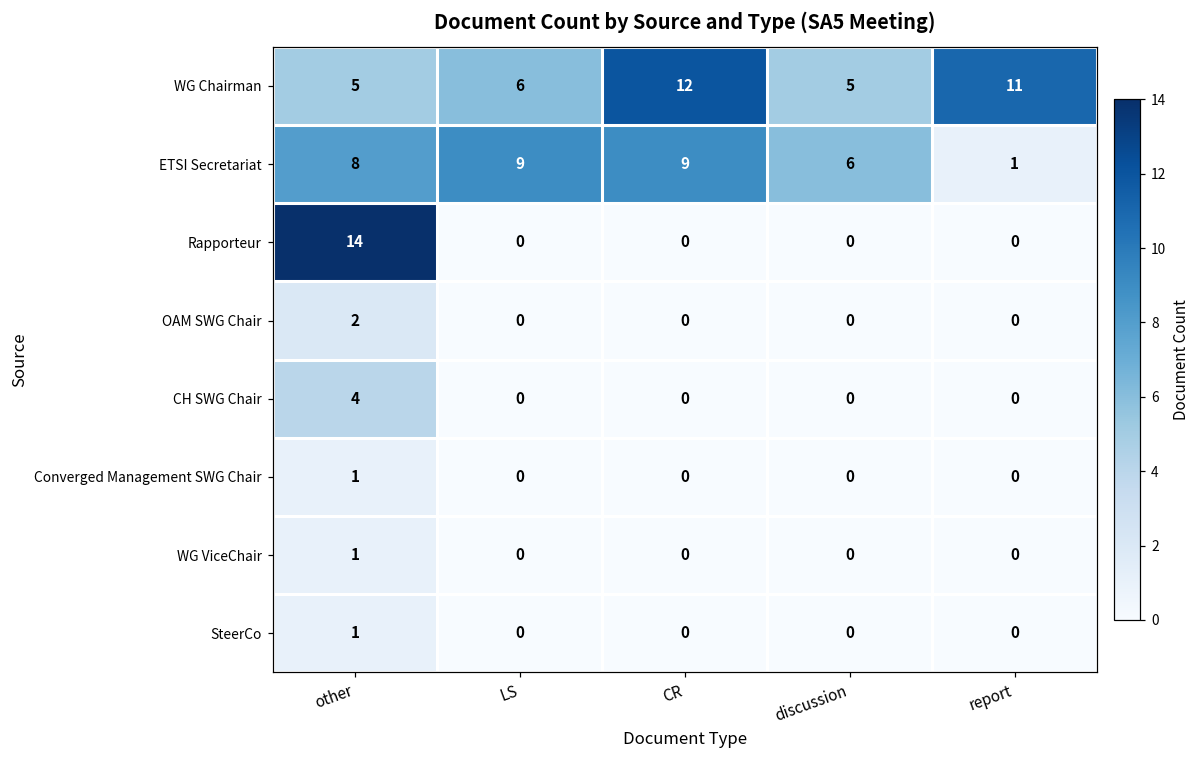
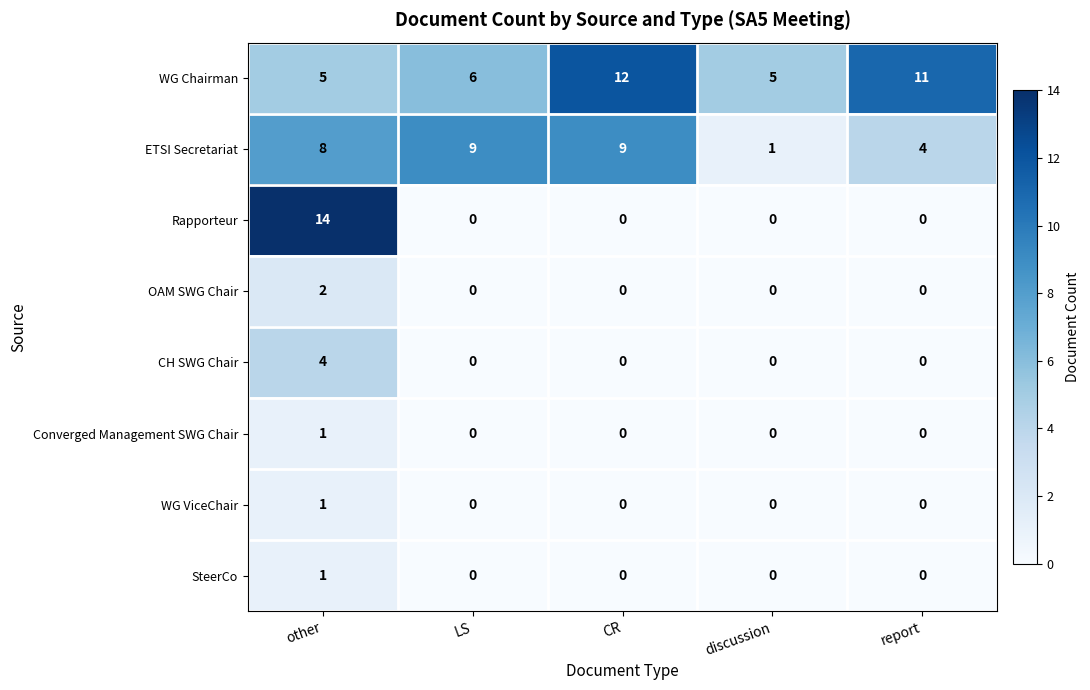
  {
    "WG Chairman": {
      "other": 5,
      "LS": 6,
      "CR": 12,
      "discussion": 5,
      "report": 11
    },
    "ETSI Secretariat": {
      "other": 8,
      "LS": 9,
      "CR": 9,
-     "discussion": 6,
-     "report": 1
+     "discussion": 1,
+     "report": 4
    },
    "Rapporteur": {
      "other": 14,
      "LS": 0,
      "CR": 0,
      "discussion": 0,
      "report": 0
    },
    "OAM SWG Chair": {
      "other": 2,
      "LS": 0,
      "CR": 0,
      "discussion": 0,
      "report": 0
    },
    "CH SWG Chair": {
      "other": 4,
      "LS": 0,
      "CR": 0,
      "discussion": 0,
      "report": 0
    },
    "Converged Management SWG Chair": {
      "other": 1,
      "LS": 0,
      "CR": 0,
      "discussion": 0,
      "report": 0
    },
    "WG ViceChair": {
      "other": 1,
      "LS": 0,
      "CR": 0,
      "discussion": 0,
      "report": 0
    },
    "SteerCo": {
      "other": 1,
      "LS": 0,
      "CR": 0,
      "discussion": 0,
      "report": 0
    }
  }
